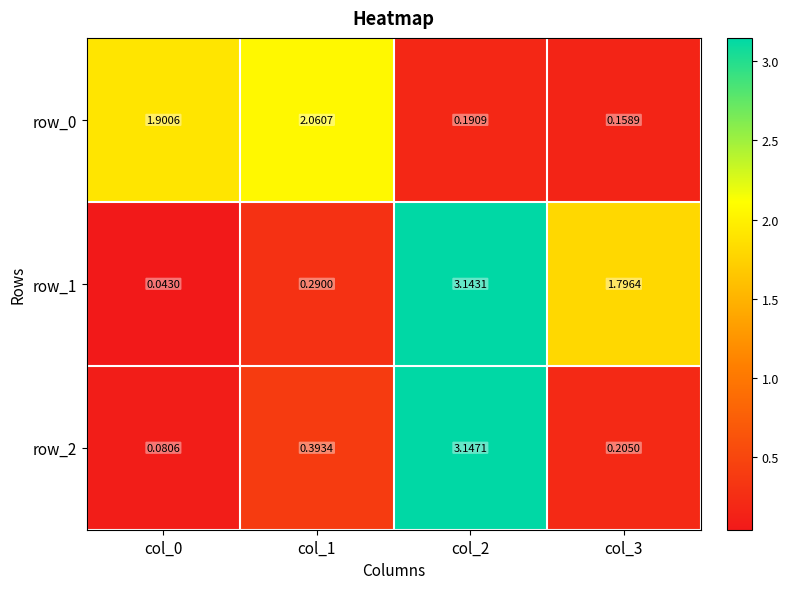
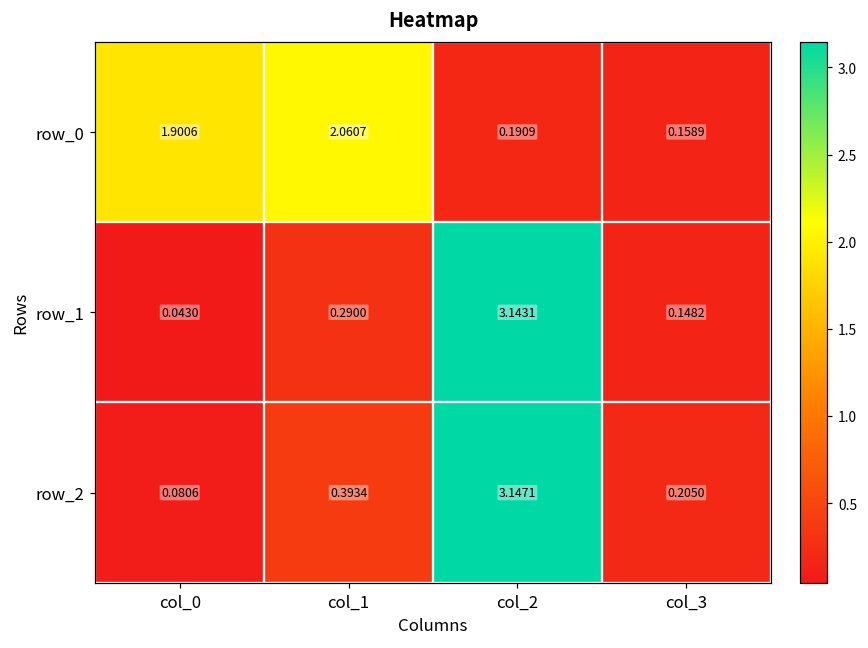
  {
    "row_1": {
-     "col_3": 1.7964
+     "col_3": 0.1482
    }
  }
